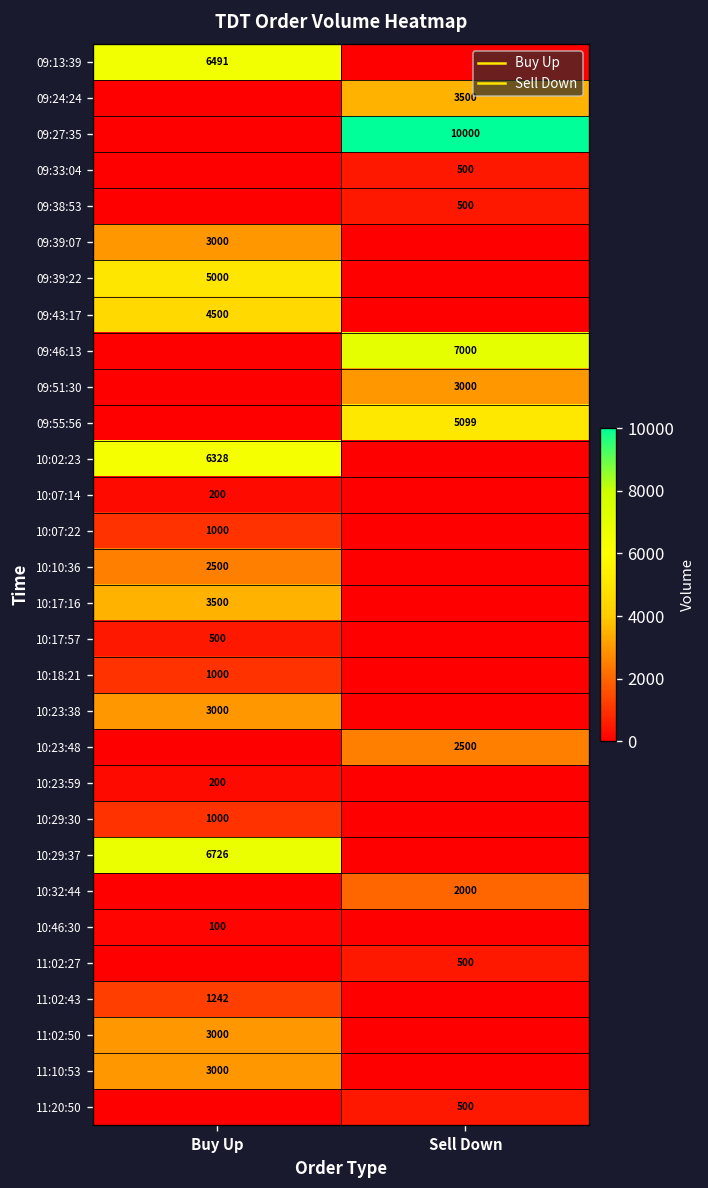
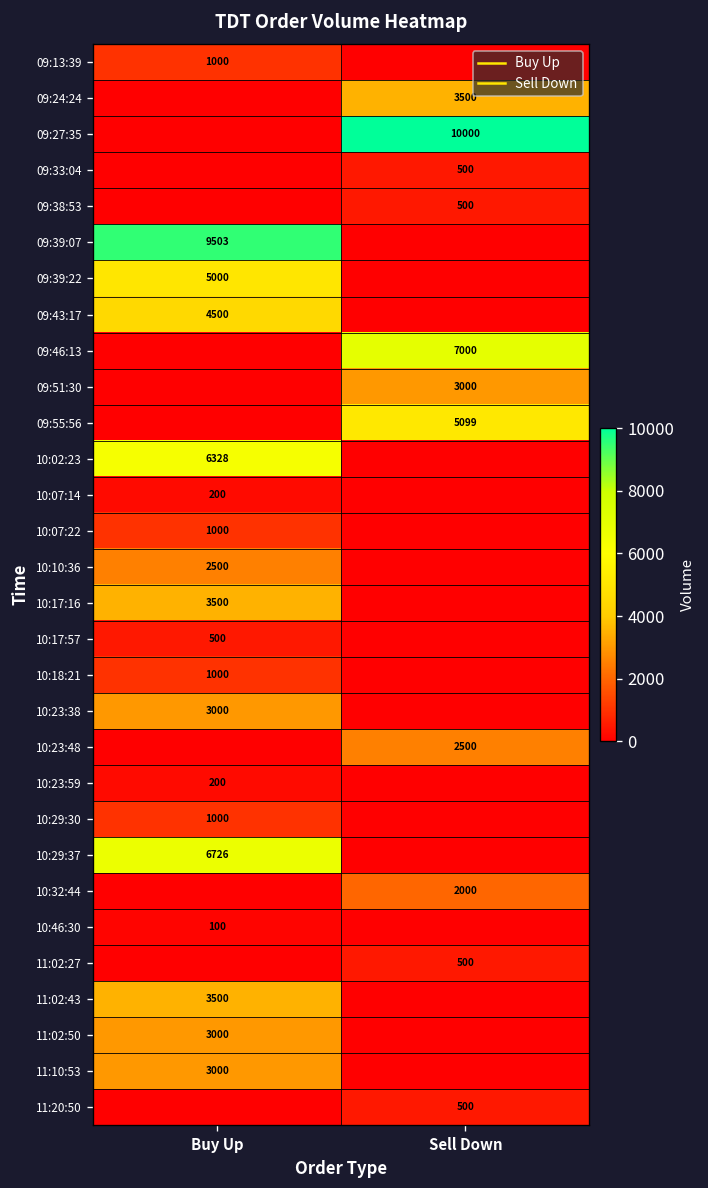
  {
    "09:13:39": {
-     "Buy Up": 6491
+     "Buy Up": 1000
    },
    "09:24:24": {
      "Sell Down": 3500
    },
    "09:27:35": {
      "Sell Down": 10000
    },
    "09:33:04": {
      "Sell Down": 500
    },
    "09:38:53": {
      "Sell Down": 500
    },
    "09:39:07": {
-     "Buy Up": 3000
+     "Buy Up": 9503
    },
    "09:39:22": {
      "Buy Up": 5000
    },
    "09:43:17": {
      "Buy Up": 4500
    },
    "09:46:13": {
      "Sell Down": 7000
    },
    "09:51:30": {
      "Sell Down": 3000
    },
    "09:55:56": {
      "Sell Down": 5099
    },
    "10:02:23": {
      "Buy Up": 6328
    },
    "10:07:14": {
      "Buy Up": 200
    },
    "10:07:22": {
      "Buy Up": 1000
    },
    "10:10:36": {
      "Buy Up": 2500
    },
    "10:17:16": {
      "Buy Up": 3500
    },
    "10:17:57": {
      "Buy Up": 500
    },
    "10:18:21": {
      "Buy Up": 1000
    },
    "10:23:38": {
      "Buy Up": 3000
    },
    "10:23:48": {
      "Sell Down": 2500
    },
    "10:23:59": {
      "Buy Up": 200
    },
    "10:29:30": {
      "Buy Up": 1000
    },
    "10:29:37": {
      "Buy Up": 6726
    },
    "10:32:44": {
      "Sell Down": 2000
    },
    "10:46:30": {
      "Buy Up": 100
    },
    "11:02:27": {
      "Sell Down": 500
    },
    "11:02:43": {
-     "Buy Up": 1242
+     "Buy Up": 3500
    },
    "11:02:50": {
      "Buy Up": 3000
    },
    "11:10:53": {
      "Buy Up": 3000
    },
    "11:20:50": {
      "Sell Down": 500
    }
  }
